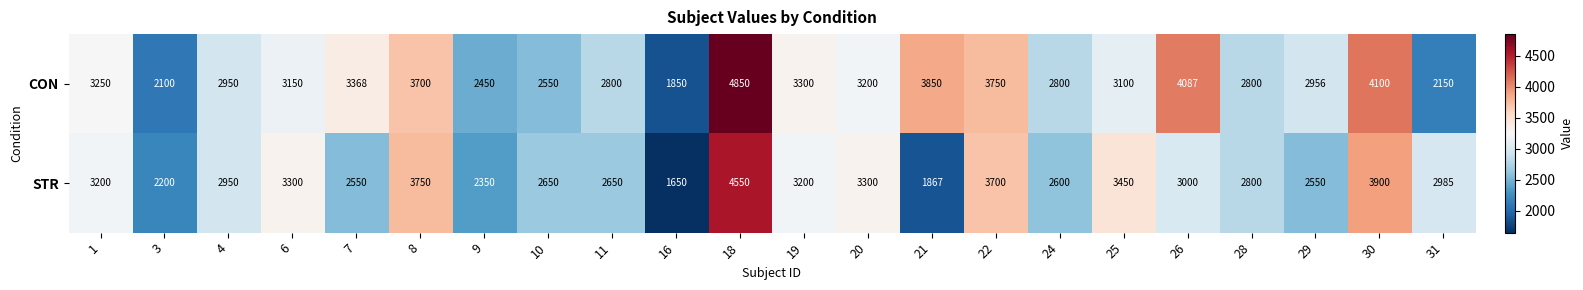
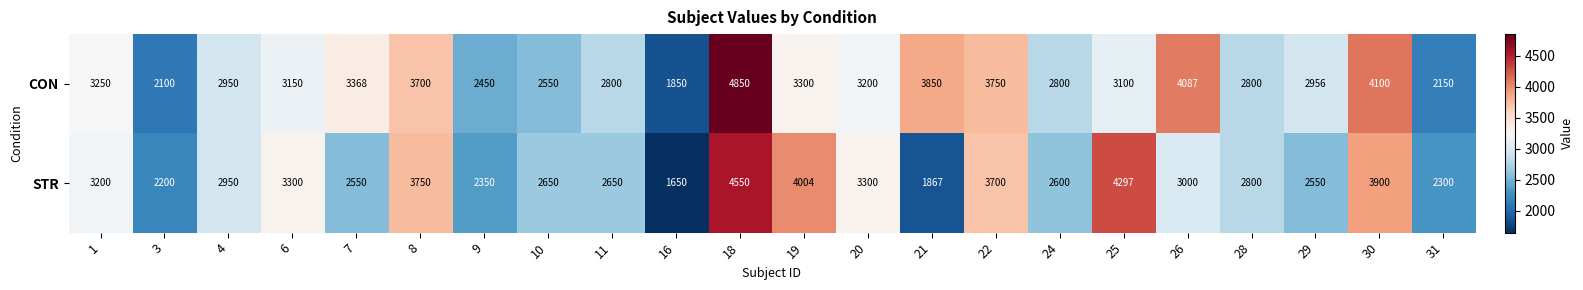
  {
    "CON": {
      "1": 3250,
      "3": 2100,
      "4": 2950,
      "6": 3150,
      "7": 3368,
      "8": 3700,
      "9": 2450,
      "10": 2550,
      "11": 2800,
      "16": 1850,
      "18": 4850,
      "19": 3300,
      "20": 3200,
      "21": 3850,
      "22": 3750,
      "24": 2800,
      "25": 3100,
      "26": 4087,
      "28": 2800,
      "29": 2956,
      "30": 4100,
      "31": 2150
    },
    "STR": {
      "1": 3200,
      "3": 2200,
      "4": 2950,
      "6": 3300,
      "7": 2550,
      "8": 3750,
      "9": 2350,
      "10": 2650,
      "11": 2650,
      "16": 1650,
      "18": 4550,
-     "19": 3200,
+     "19": 4004,
      "20": 3300,
      "21": 1867,
      "22": 3700,
      "24": 2600,
-     "25": 3450,
+     "25": 4297,
      "26": 3000,
      "28": 2800,
      "29": 2550,
      "30": 3900,
-     "31": 2985
+     "31": 2300
    }
  }
